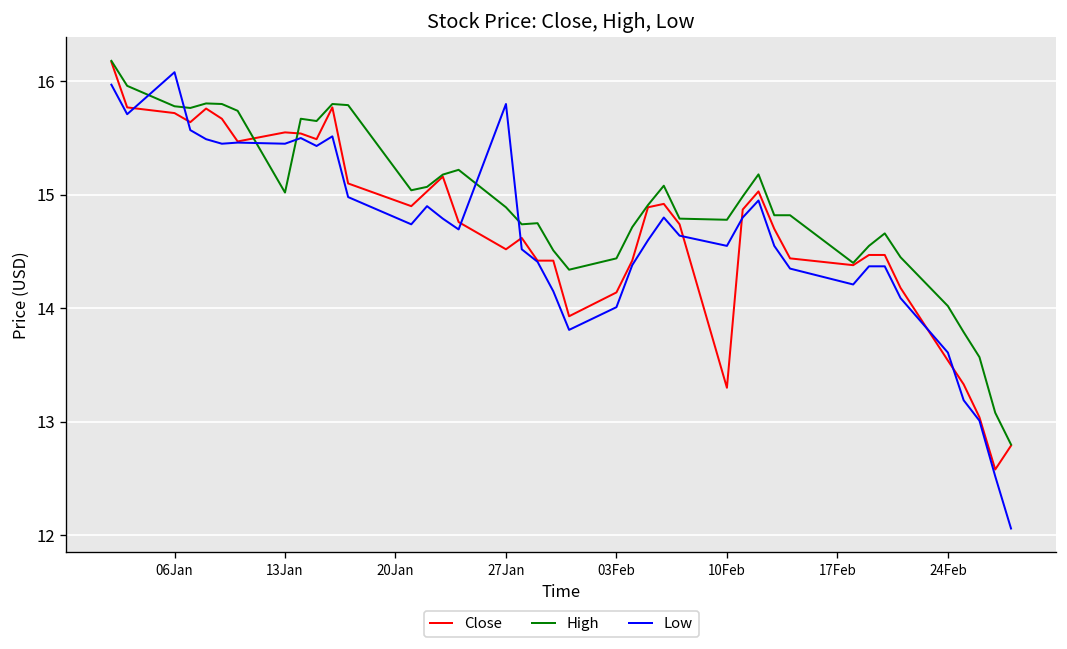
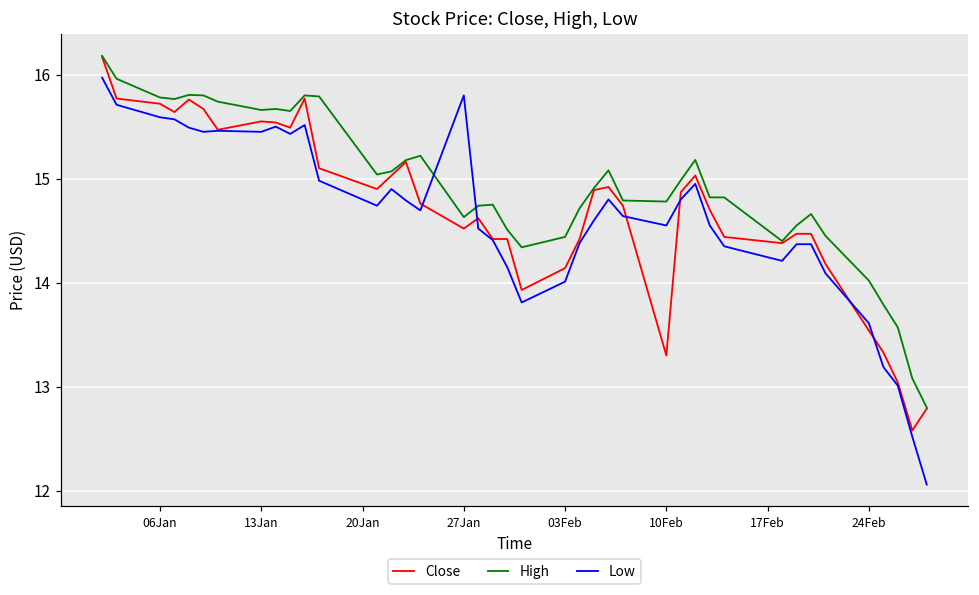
  {
    "Close": {
      "06Jan": 15.7,
      "13Jan": 15.6,
      "27Jan": 14.5,
      "03Feb": 14.1,
      "10Feb": 13.3,
      "24Feb": 13.5
    },
    "High": {
      "06Jan": 15.8,
-     "13Jan": 15.0,
-     "27Jan": 14.9,
+     "13Jan": 15.7,
+     "27Jan": 14.6,
      "03Feb": 14.4,
      "10Feb": 14.8,
      "24Feb": 14.0
    },
    "Low": {
-     "06Jan": 16.1,
+     "06Jan": 15.6,
      "13Jan": 15.5,
      "27Jan": 15.8,
      "03Feb": 14.0,
      "10Feb": 14.6,
      "24Feb": 13.6
    }
  }
